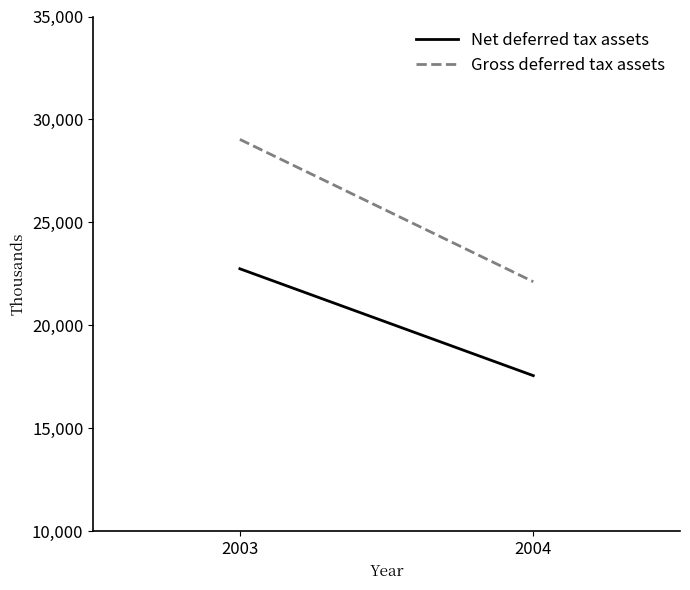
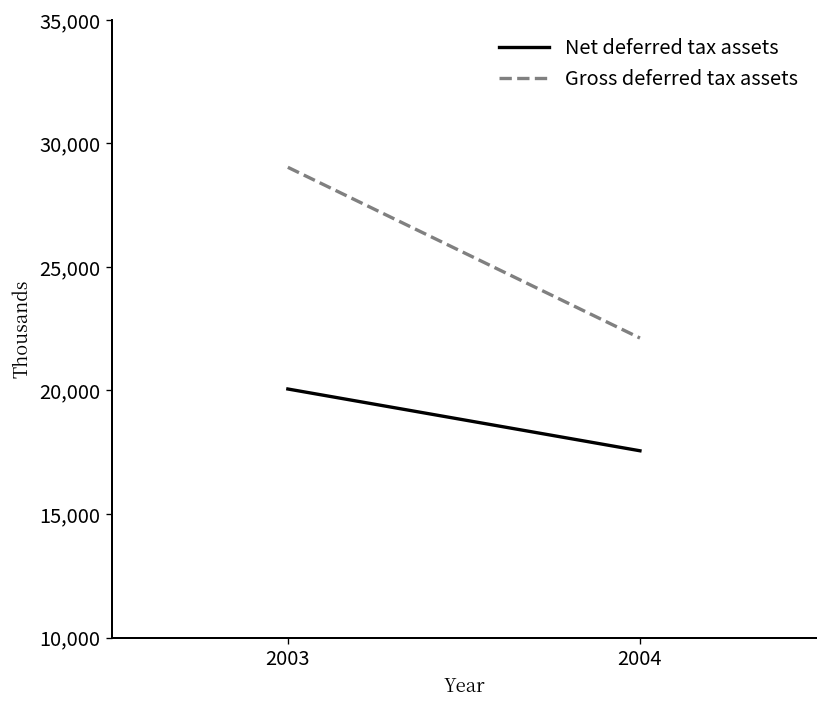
  {
    "Net deferred tax assets": {
-     "2003": "22,800",
+     "2003": "20,100",
      "2004": "17,600"
    },
    "Gross deferred tax assets": {
      "2003": "29,000",
      "2004": "22,100"
    }
  }
